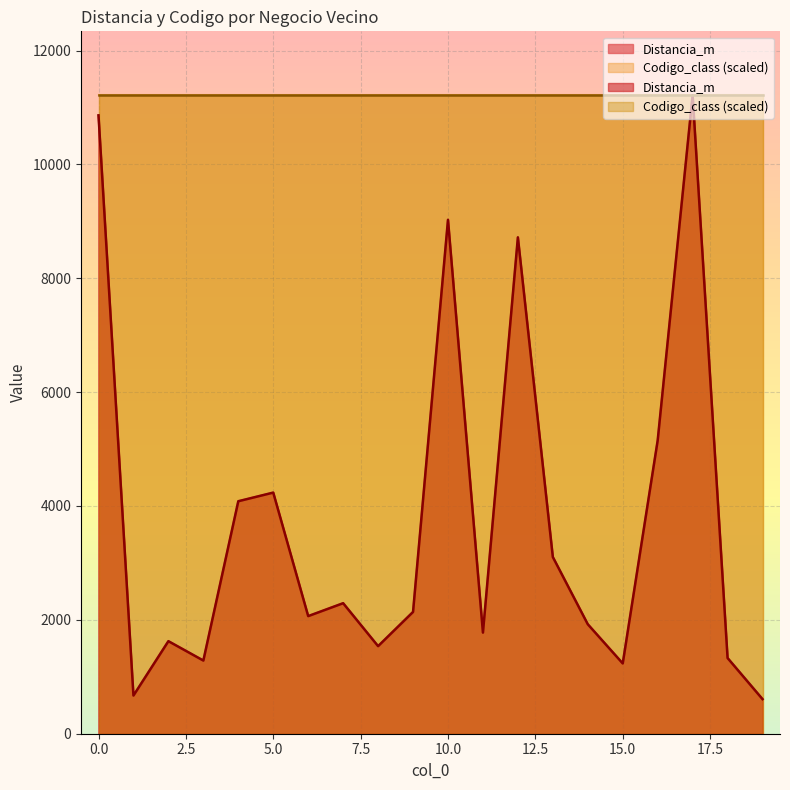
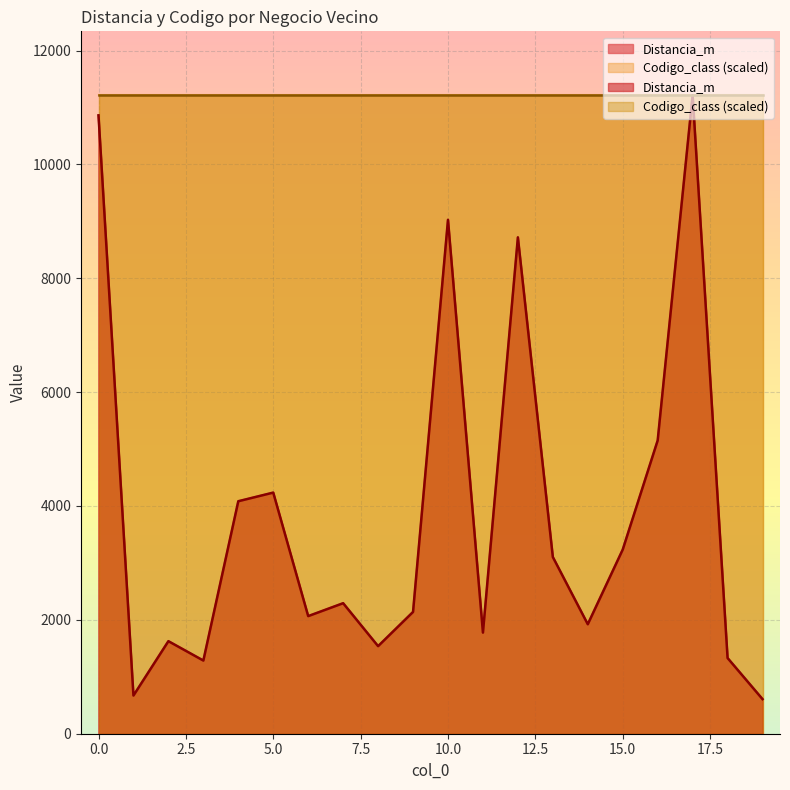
  {
    "Distancia_m": {
      "0.0": 10900,
      "5.0": 4200,
      "10.0": 9000,
-     "15.0": 1200
+     "15.0": 3200
    },
    "Codigo_class (scaled)": {
      "0.0": 11200,
      "5.0": 11200,
      "10.0": 11200
    }
  }
